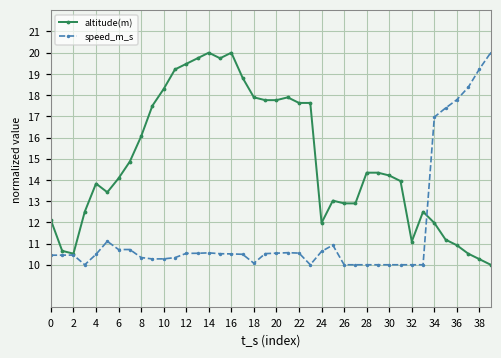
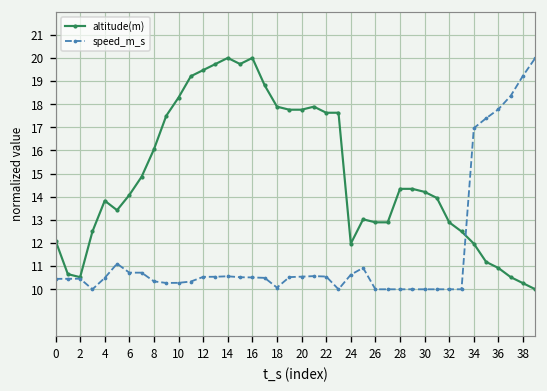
  {
    "altitude(m)": {
      "0": 12.1,
      "4": 13.8,
      "6": 14.1,
      "8": 16.1,
      "10": 18.3,
      "12": 19.5,
      "14": 20.0,
      "16": 20.0,
      "18": 17.9,
      "20": 17.8,
      "22": 17.6,
      "24": 12.0,
      "26": 12.9,
      "28": 14.3,
      "30": 14.2,
-     "32": 11.1,
+     "32": 12.9,
      "34": 12.0,
      "36": 10.9,
      "38": 10.3
    },
    "speed_m_s": {
      "0": 10.5,
      "4": 10.5,
      "6": 10.7,
      "8": 10.3,
      "10": 10.3,
      "12": 10.5,
      "14": 10.6,
      "16": 10.5,
      "18": 10.1,
      "20": 10.5,
      "22": 10.6,
      "24": 10.6,
      "26": 10.0,
      "28": 10.0,
      "30": 10.0,
      "32": 10.0,
      "34": 17.0,
      "36": 17.8,
      "38": 19.2
    }
  }
